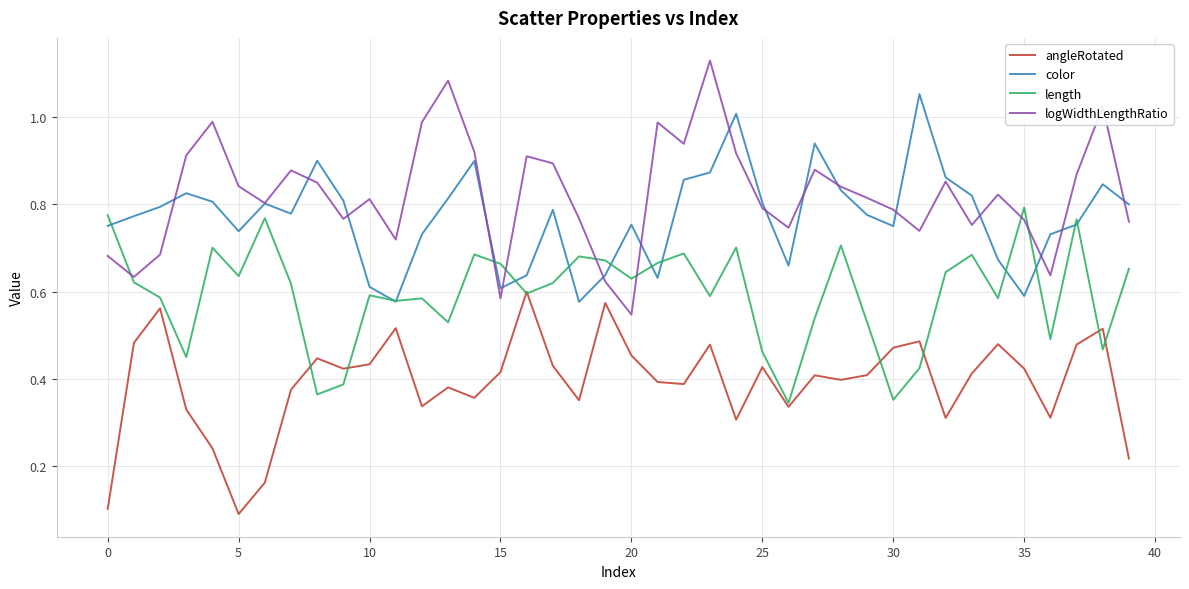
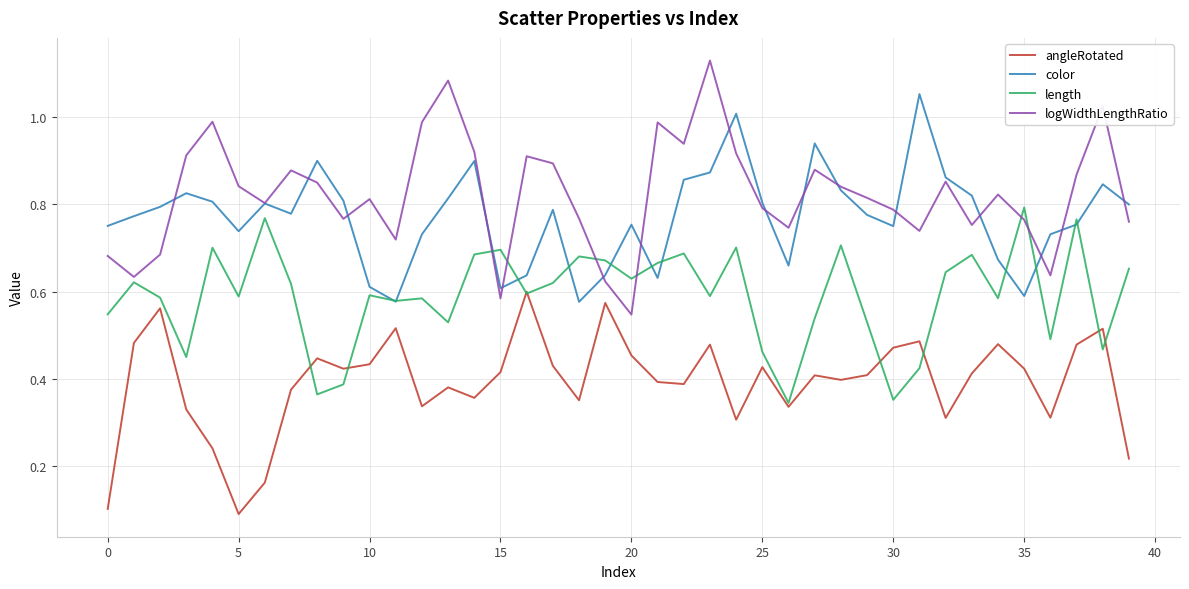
  {
    "angleRotated": {
      "0": 0.10,
      "5": 0.09,
      "10": 0.43,
      "15": 0.42,
      "20": 0.45,
      "25": 0.43,
      "30": 0.47,
      "35": 0.42
    },
    "color": {
      "0": 0.75,
      "5": 0.74,
      "10": 0.61,
      "15": 0.61,
      "20": 0.75,
      "25": 0.80,
      "30": 0.75,
      "35": 0.59
    },
    "length": {
-     "0": 0.78,
-     "5": 0.64,
+     "0": 0.55,
+     "5": 0.59,
      "10": 0.59,
-     "15": 0.66,
+     "15": 0.70,
      "20": 0.63,
      "25": 0.46,
      "30": 0.35,
      "35": 0.79
    },
    "logWidthLengthRatio": {
      "0": 0.68,
      "5": 0.84,
      "10": 0.81,
      "15": 0.58,
      "20": 0.55,
      "25": 0.79,
      "30": 0.79,
      "35": 0.76
    }
  }
